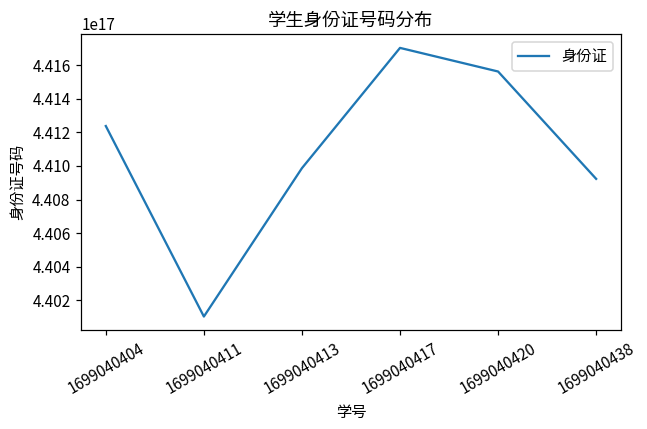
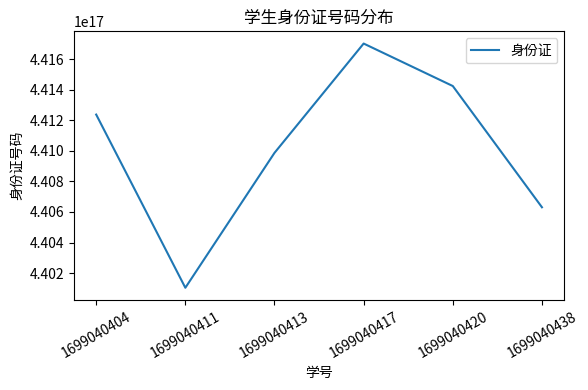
  {
    "1699040404": 441240000000000000,
    "1699040411": 440100000000000000,
    "1699040413": 440990000000000000,
    "1699040417": 441700000000000000,
-   "1699040420": 441560000000000000,
-   "1699040438": 440920000000000000
+   "1699040420": 441420000000000000,
+   "1699040438": 440630000000000000
  }
